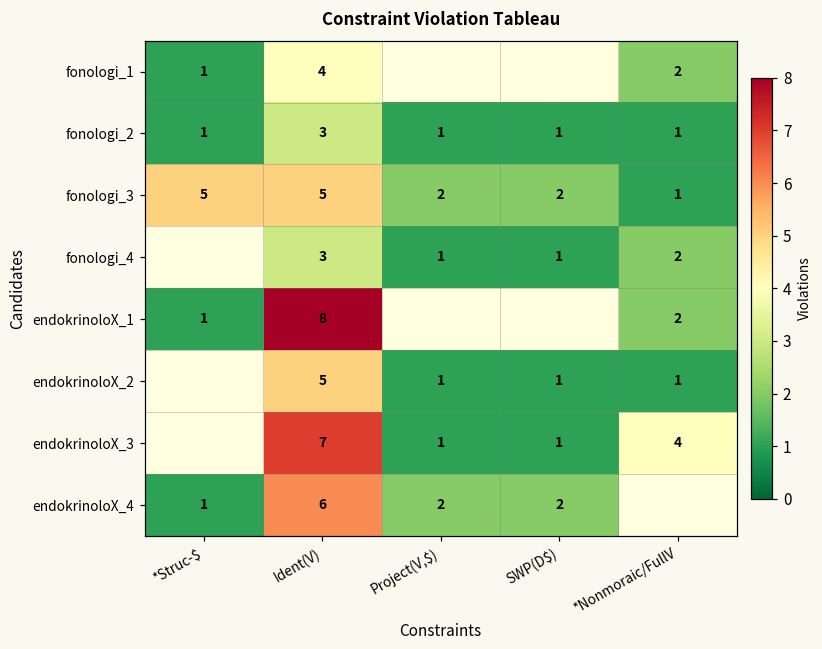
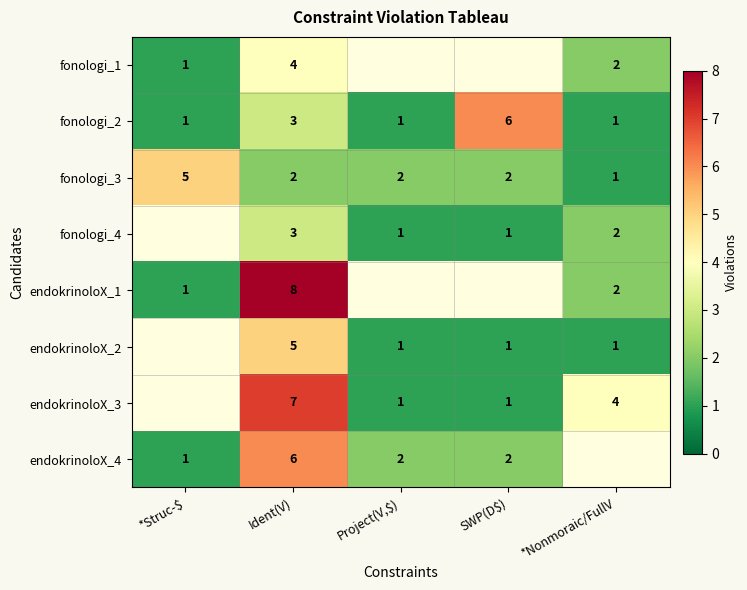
  {
    "fonologi_1": {
      "*Struc-$": 1,
      "Ident(V)": 4,
      "*Nonmoraic/FullV": 2
    },
    "fonologi_2": {
      "*Struc-$": 1,
      "Ident(V)": 3,
      "Project(V,$)": 1,
-     "SWP(D$)": 1,
+     "SWP(D$)": 6,
      "*Nonmoraic/FullV": 1
    },
    "fonologi_3": {
      "*Struc-$": 5,
-     "Ident(V)": 5,
+     "Ident(V)": 2,
      "Project(V,$)": 2,
      "SWP(D$)": 2,
      "*Nonmoraic/FullV": 1
    },
    "fonologi_4": {
      "Ident(V)": 3,
      "Project(V,$)": 1,
      "SWP(D$)": 1,
      "*Nonmoraic/FullV": 2
    },
    "endokrinoloX_1": {
      "*Struc-$": 1,
      "Ident(V)": 8,
      "*Nonmoraic/FullV": 2
    },
    "endokrinoloX_2": {
      "Ident(V)": 5,
      "Project(V,$)": 1,
      "SWP(D$)": 1,
      "*Nonmoraic/FullV": 1
    },
    "endokrinoloX_3": {
      "Ident(V)": 7,
      "Project(V,$)": 1,
      "SWP(D$)": 1,
      "*Nonmoraic/FullV": 4
    },
    "endokrinoloX_4": {
      "*Struc-$": 1,
      "Ident(V)": 6,
      "Project(V,$)": 2,
      "SWP(D$)": 2
    }
  }
